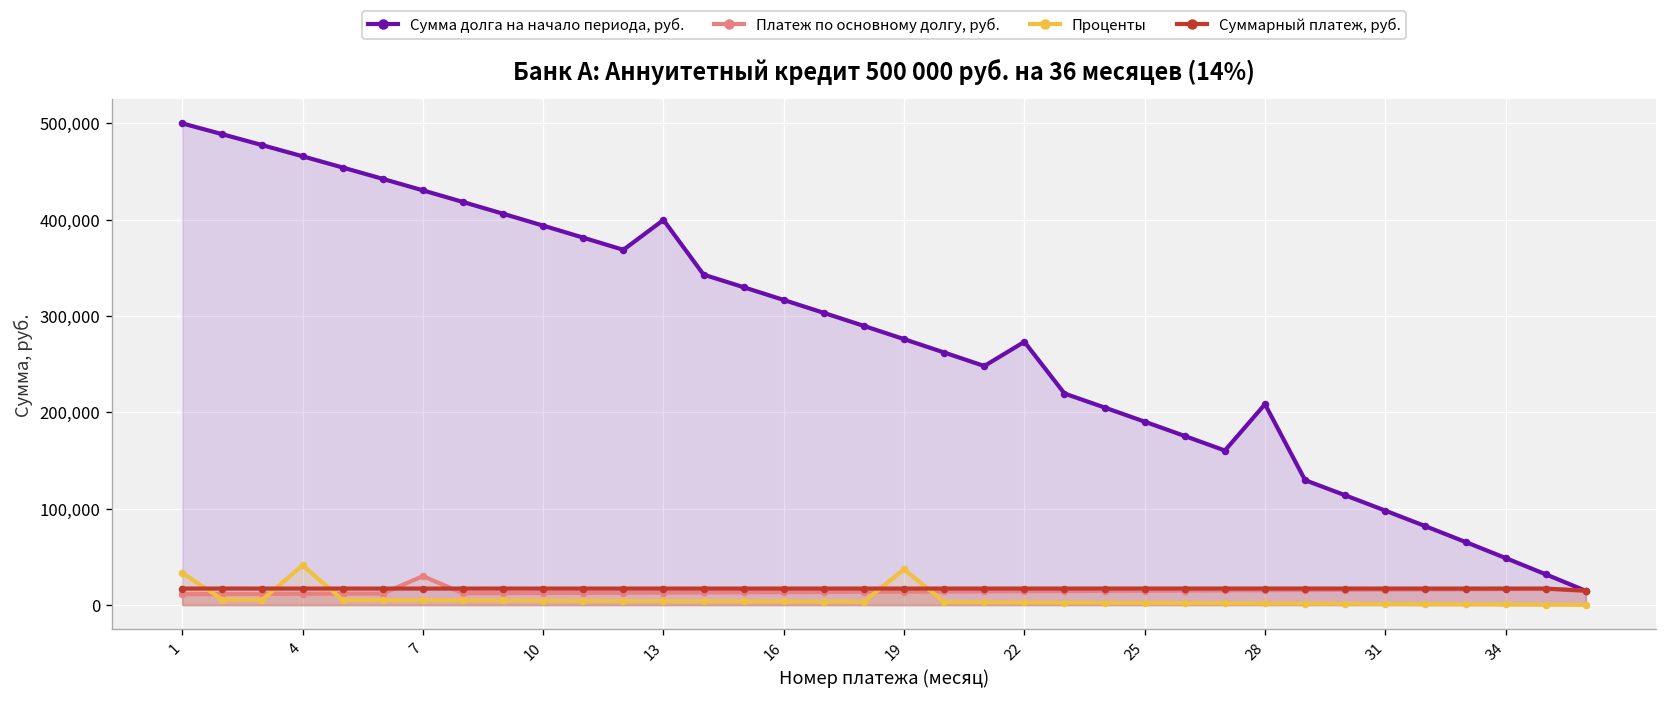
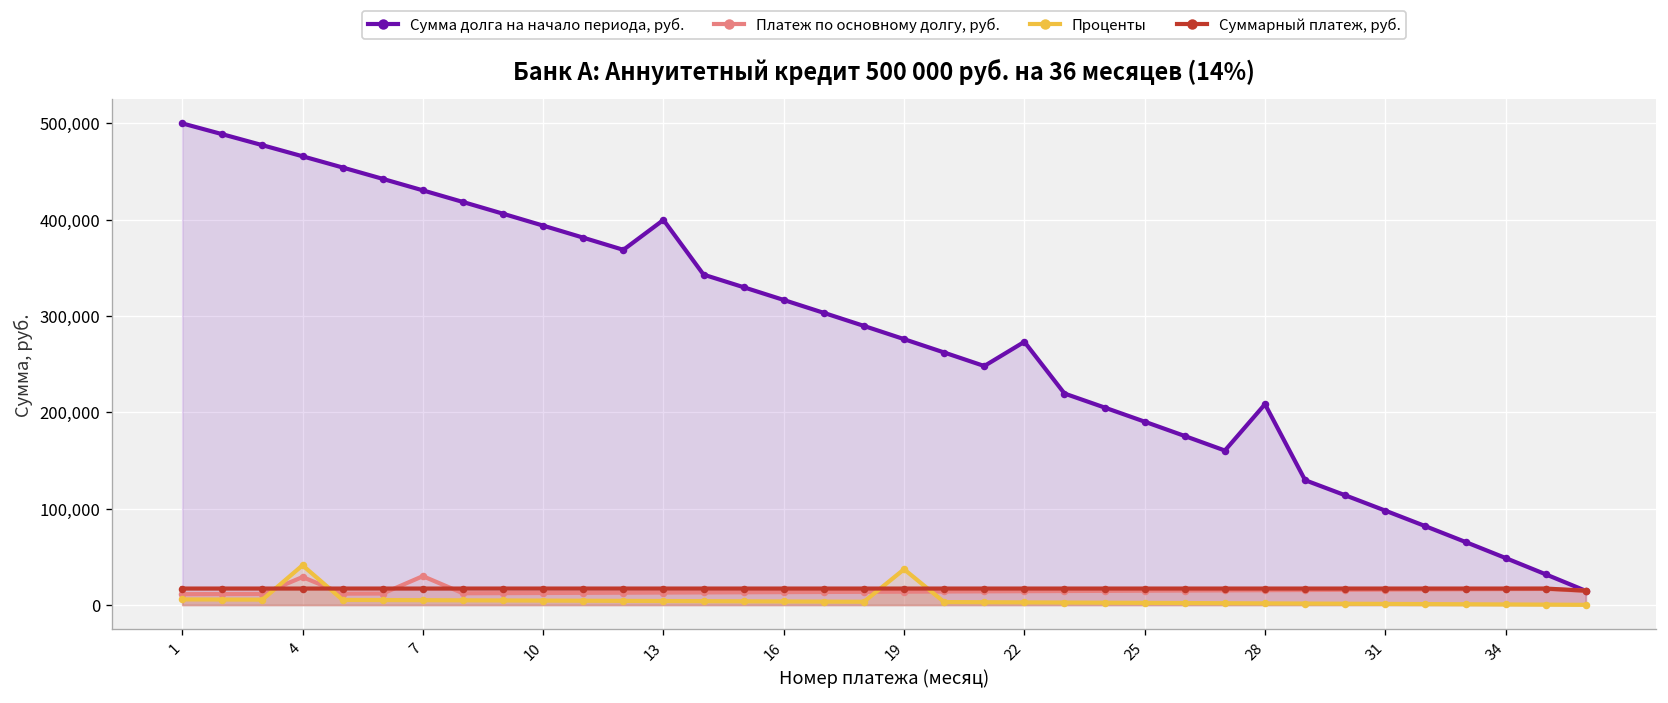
  {
    "Сумма долга на начало периода, руб.": {
      "1": "500,000",
      "4": "470,000",
      "7": "430,000",
      "10": "390,000",
      "13": "400,000",
      "16": "320,000",
      "19": "280,000",
      "22": "270,000",
      "25": "190,000",
      "28": "210,000",
      "31": "100,000",
      "34": "50,000"
    },
    "Платеж по основному долгу, руб.": {
      "1": "10,000",
-     "4": "10,000",
+     "4": "30,000",
      "7": "30,000",
      "10": "10,000",
      "13": "10,000",
      "16": "10,000",
      "19": "10,000"
    },
    "Проценты": {
-     "1": "30,000",
+     "1": "10,000",
      "4": "40,000",
      "7": "10,000",
      "10": "0",
      "13": "0",
      "16": "0",
      "19": "40,000",
      "22": "0",
      "25": "0",
      "28": "0",
      "31": "0",
      "34": "0"
    },
    "Суммарный платеж, руб.": {
      "1": "20,000",
      "4": "20,000",
      "7": "20,000",
      "10": "20,000",
      "13": "20,000",
      "16": "20,000",
      "19": "20,000"
    }
  }
